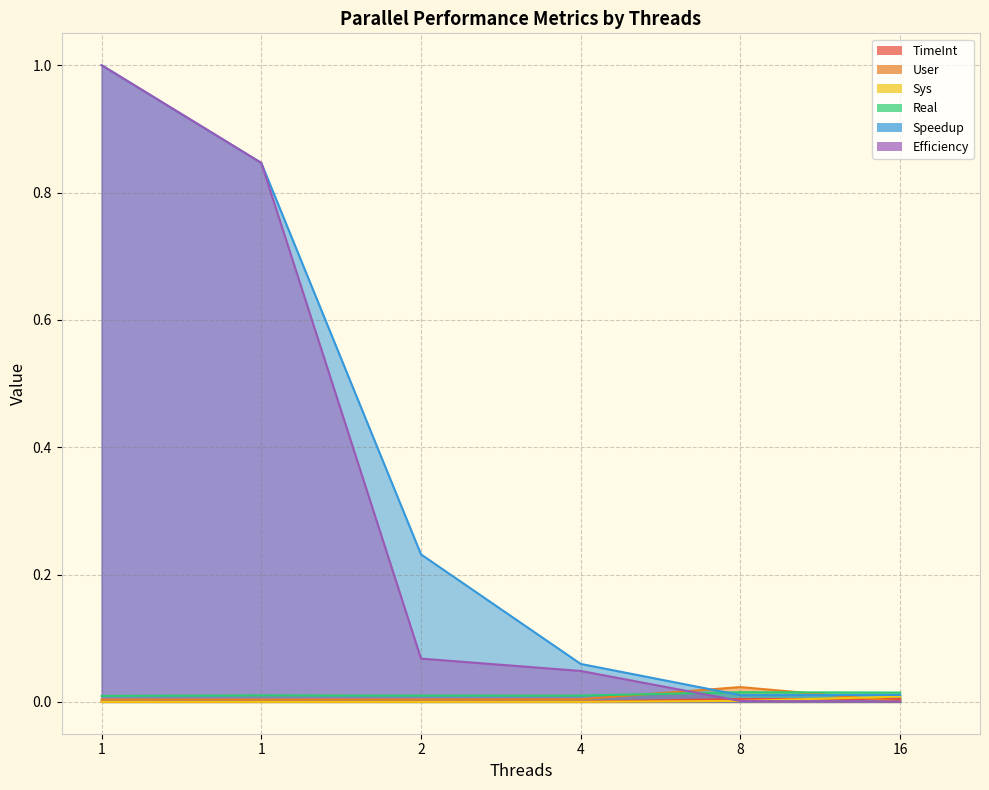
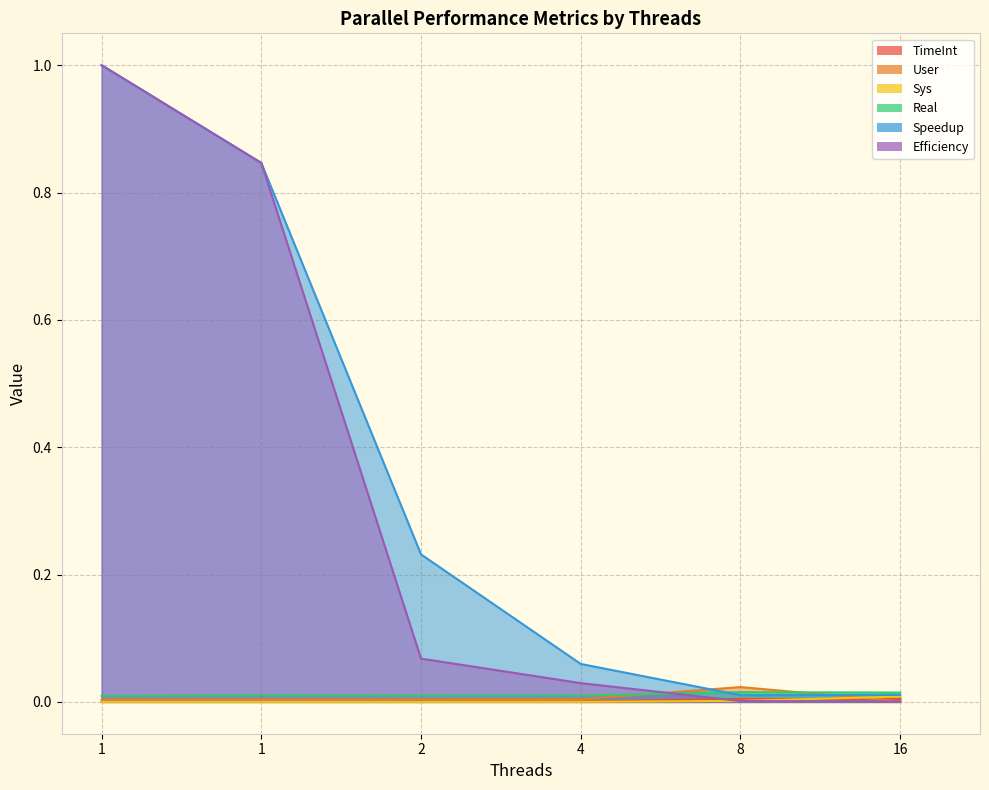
  {
    "Real": {
      "2": 0.01,
      "4": 0.01,
      "8": 0.02
    },
    "Speedup": {
      "2": 0.23,
      "4": 0.06,
      "8": 0.01
    },
    "Efficiency": {
      "2": 0.07,
-     "4": 0.05
+     "4": 0.03
    }
  }
